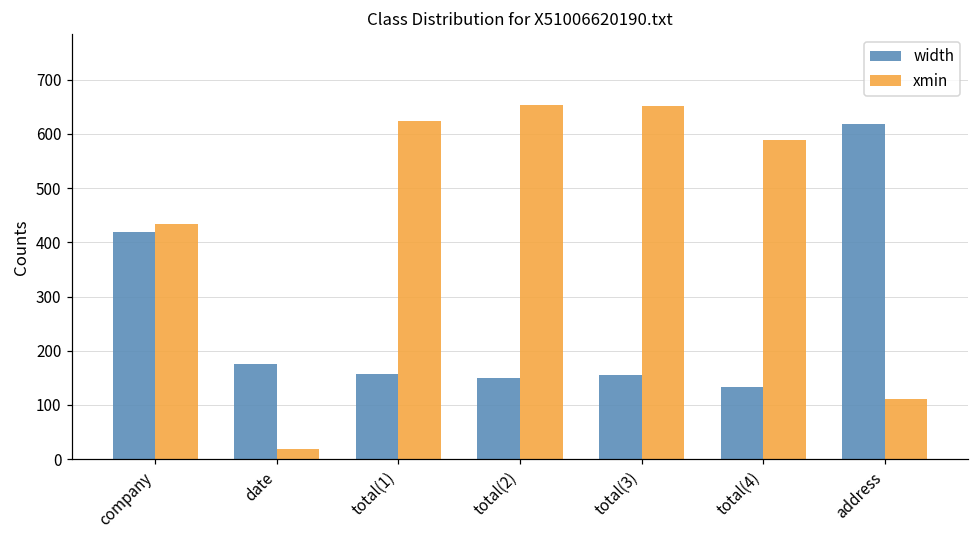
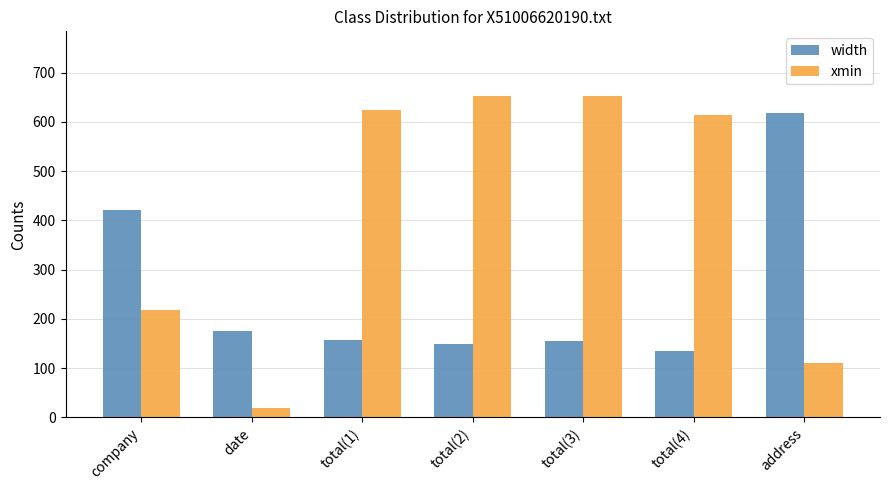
  {
    "width": {
      "company": 420,
      "date": 180,
      "total(1)": 160,
      "total(2)": 150,
      "total(3)": 160,
      "total(4)": 130,
      "address": 620
    },
    "xmin": {
-     "company": 430,
+     "company": 220,
      "date": 20,
      "total(1)": 620,
      "total(2)": 650,
      "total(3)": 650,
-     "total(4)": 590,
+     "total(4)": 610,
      "address": 110
    }
  }
